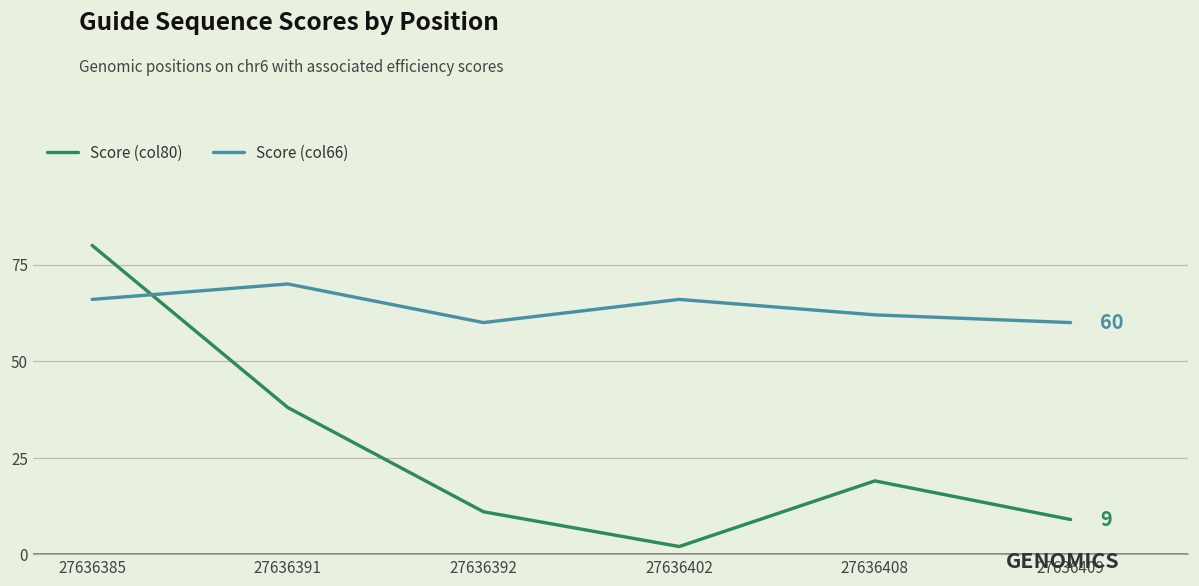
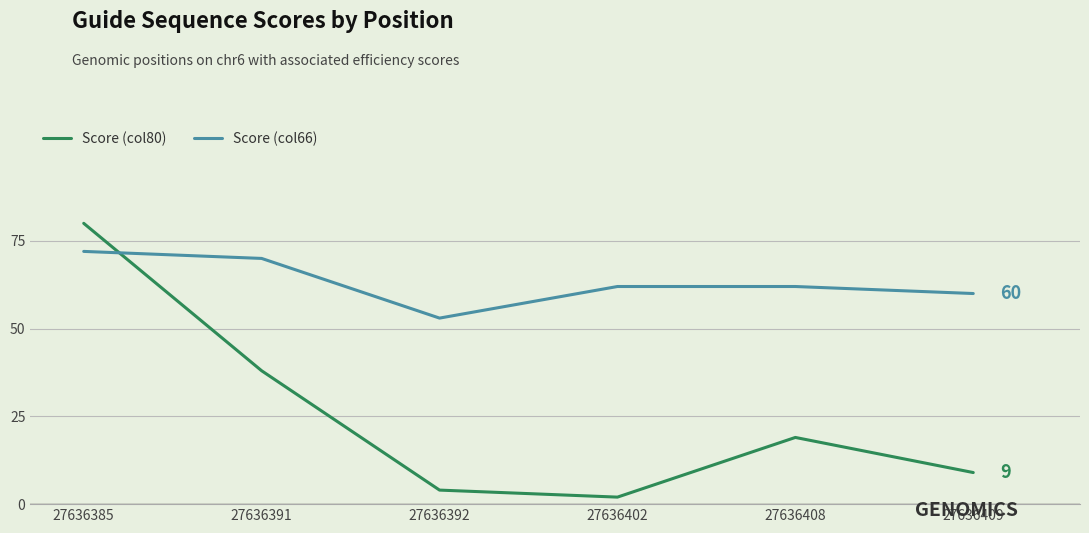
  {
    "Score (col80)": {
      "27636385": 80,
      "27636391": 38,
-     "27636392": 11,
+     "27636392": 4,
      "27636402": 2,
      "27636408": 19
    },
    "Score (col66)": {
-     "27636385": 66,
+     "27636385": 72,
      "27636391": 70,
-     "27636392": 60,
-     "27636402": 66,
+     "27636392": 53,
+     "27636402": 62,
      "27636408": 62
    }
  }
